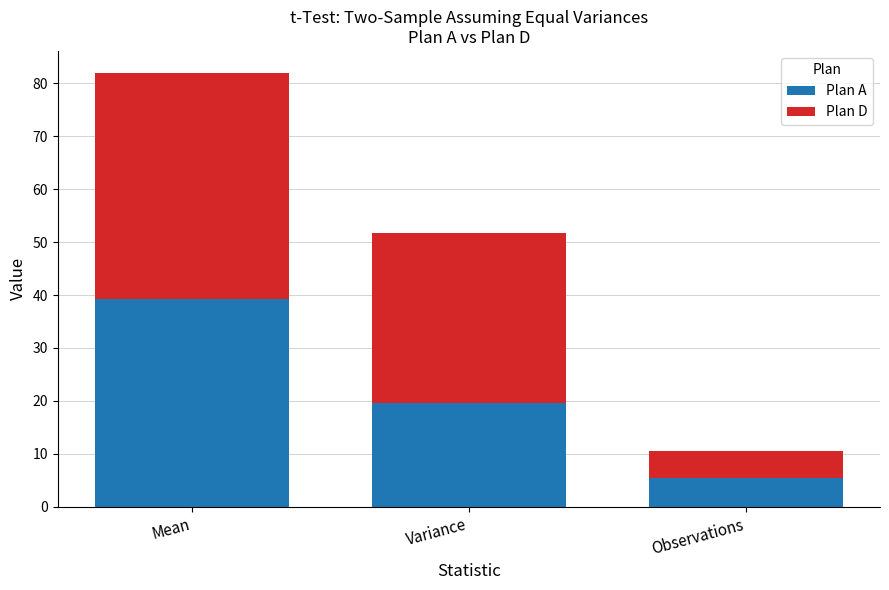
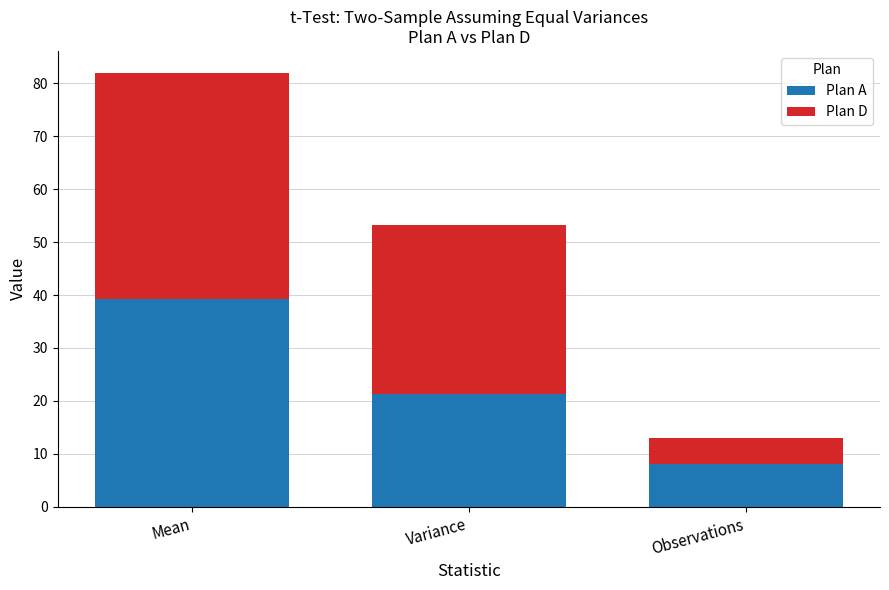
  {
    "Plan A": {
      "Mean": 39,
-     "Variance": 20,
-     "Observations": 6
+     "Variance": 21,
+     "Observations": 8
    },
    "Plan D": {
      "Mean": 43,
      "Variance": 32,
      "Observations": 5
    }
  }
